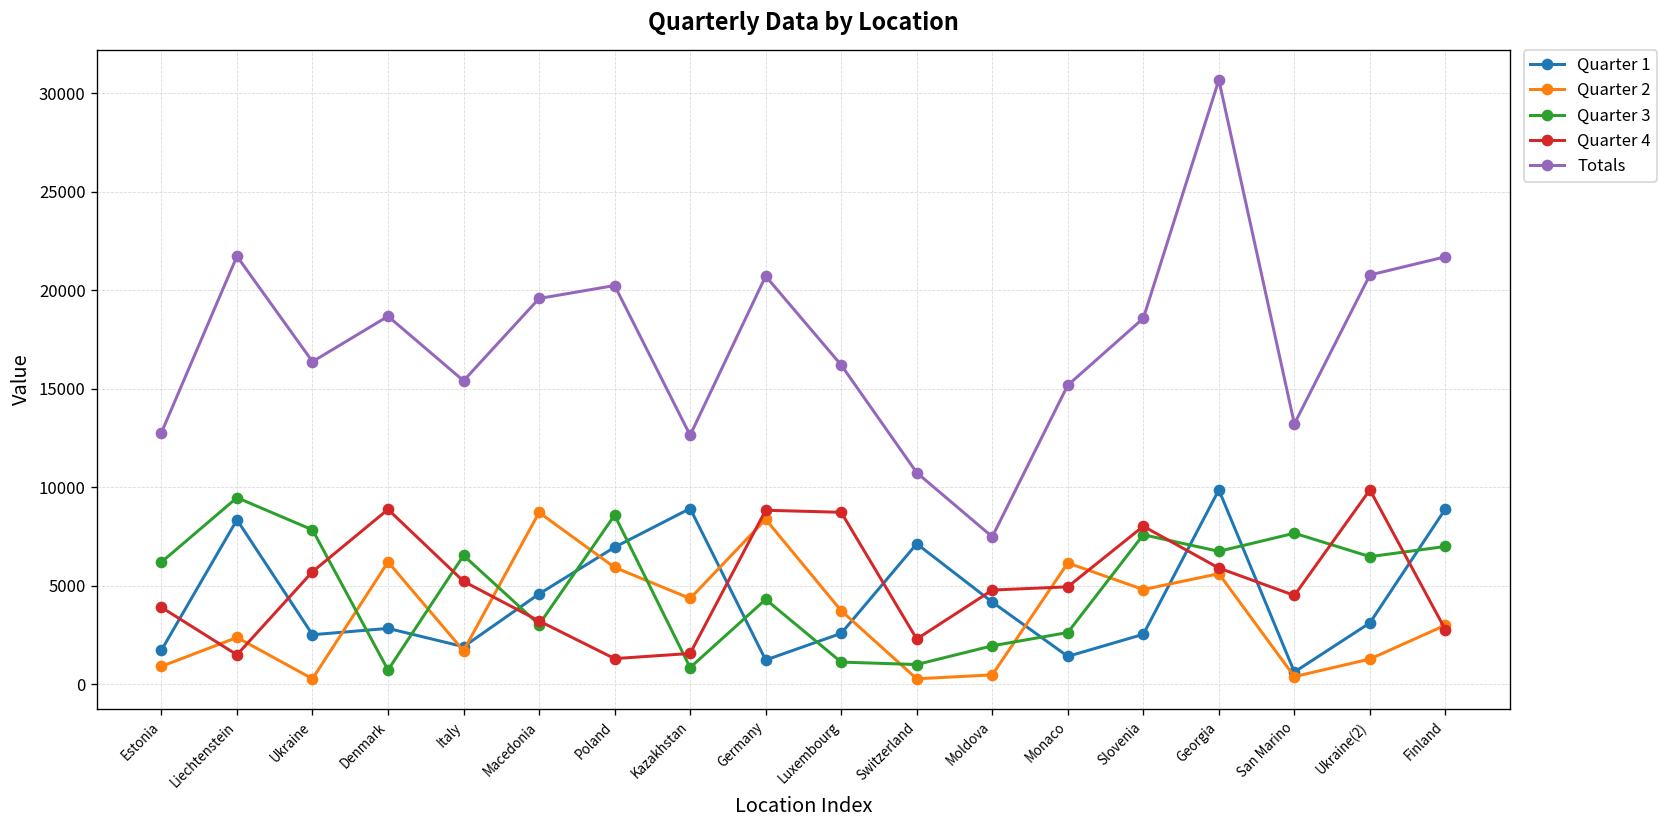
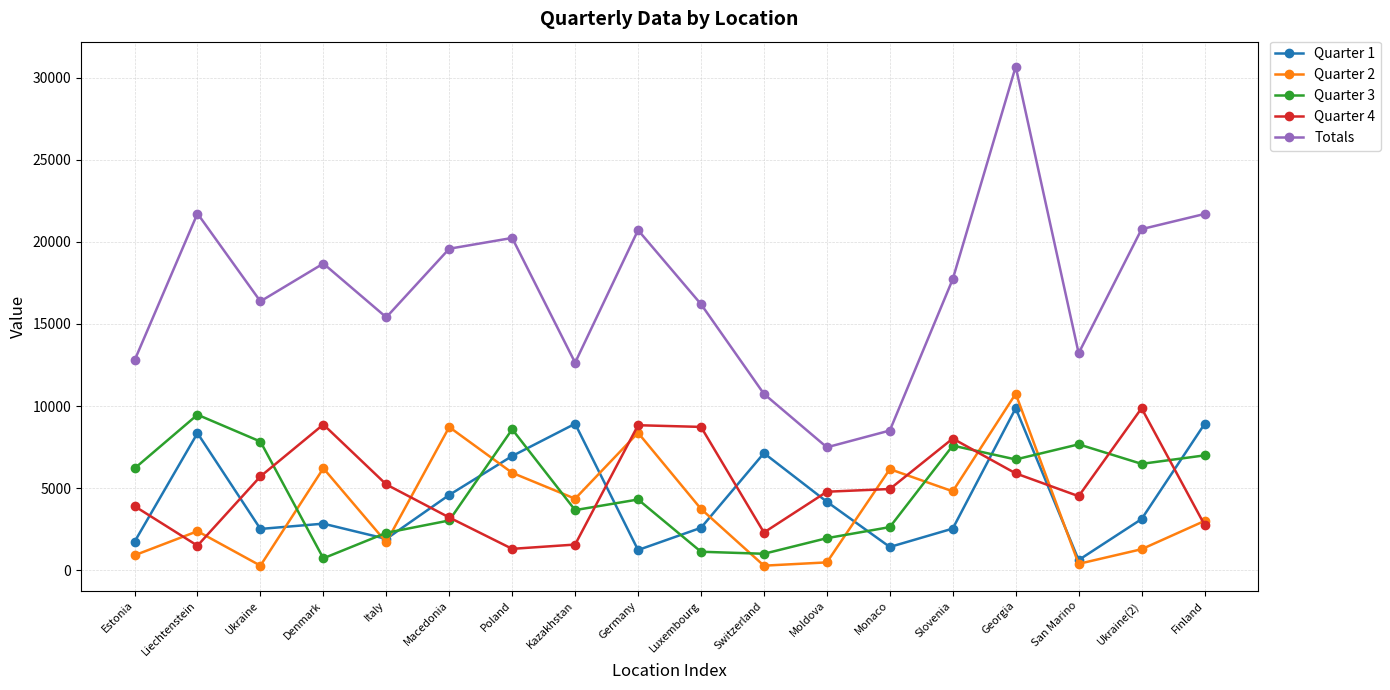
  {
    "Quarter 1": {
      "Estonia": 1700,
      "Liechtenstein": 8400,
      "Ukraine": 2500,
      "Denmark": 2800,
      "Italy": 1900,
      "Macedonia": 4600,
      "Poland": 7000,
      "Kazakhstan": 8900,
      "Germany": 1200,
      "Luxembourg": 2600,
      "Switzerland": 7100,
      "Moldova": 4200,
      "Monaco": 1400,
      "Slovenia": 2500,
      "Georgia": 9900,
      "San Marino": 600,
      "Ukraine(2)": 3100,
      "Finland": 8900
    },
    "Quarter 2": {
      "Estonia": 900,
      "Liechtenstein": 2400,
      "Ukraine": 300,
      "Denmark": 6200,
      "Italy": 1700,
      "Macedonia": 8700,
      "Poland": 5900,
      "Kazakhstan": 4400,
      "Germany": 8400,
      "Luxembourg": 3700,
      "Switzerland": 300,
      "Moldova": 500,
      "Monaco": 6200,
      "Slovenia": 4800,
-     "Georgia": 5600,
+     "Georgia": 10800,
      "San Marino": 400,
      "Ukraine(2)": 1300,
      "Finland": 3000
    },
    "Quarter 3": {
      "Estonia": 6200,
      "Liechtenstein": 9500,
      "Ukraine": 7800,
      "Denmark": 700,
-     "Italy": 6500,
+     "Italy": 2300,
      "Macedonia": 3000,
      "Poland": 8600,
-     "Kazakhstan": 900,
+     "Kazakhstan": 3700,
      "Germany": 4300,
      "Luxembourg": 1100,
      "Switzerland": 1000,
      "Moldova": 2000,
      "Monaco": 2600,
      "Slovenia": 7600,
      "Georgia": 6800,
      "San Marino": 7700,
      "Ukraine(2)": 6500,
      "Finland": 7000
    },
    "Quarter 4": {
      "Estonia": 3900,
      "Liechtenstein": 1500,
      "Ukraine": 5700,
      "Denmark": 8900,
      "Italy": 5200,
      "Macedonia": 3200,
      "Poland": 1300,
      "Kazakhstan": 1600,
      "Germany": 8800,
      "Luxembourg": 8700,
      "Switzerland": 2300,
      "Moldova": 4800,
      "Monaco": 5000,
      "Slovenia": 8000,
      "Georgia": 5900,
      "San Marino": 4500,
      "Ukraine(2)": 9900,
      "Finland": 2800
    },
    "Totals": {
      "Estonia": 12800,
      "Liechtenstein": 21700,
      "Ukraine": 16400,
      "Denmark": 18700,
      "Italy": 15400,
      "Macedonia": 19600,
      "Poland": 20200,
      "Kazakhstan": 12600,
      "Germany": 20700,
      "Luxembourg": 16200,
      "Switzerland": 10700,
      "Moldova": 7500,
-     "Monaco": 15200,
-     "Slovenia": 18600,
+     "Monaco": 8500,
+     "Slovenia": 17700,
      "Georgia": 30700,
      "San Marino": 13200,
      "Ukraine(2)": 20800,
      "Finland": 21700
    }
  }
